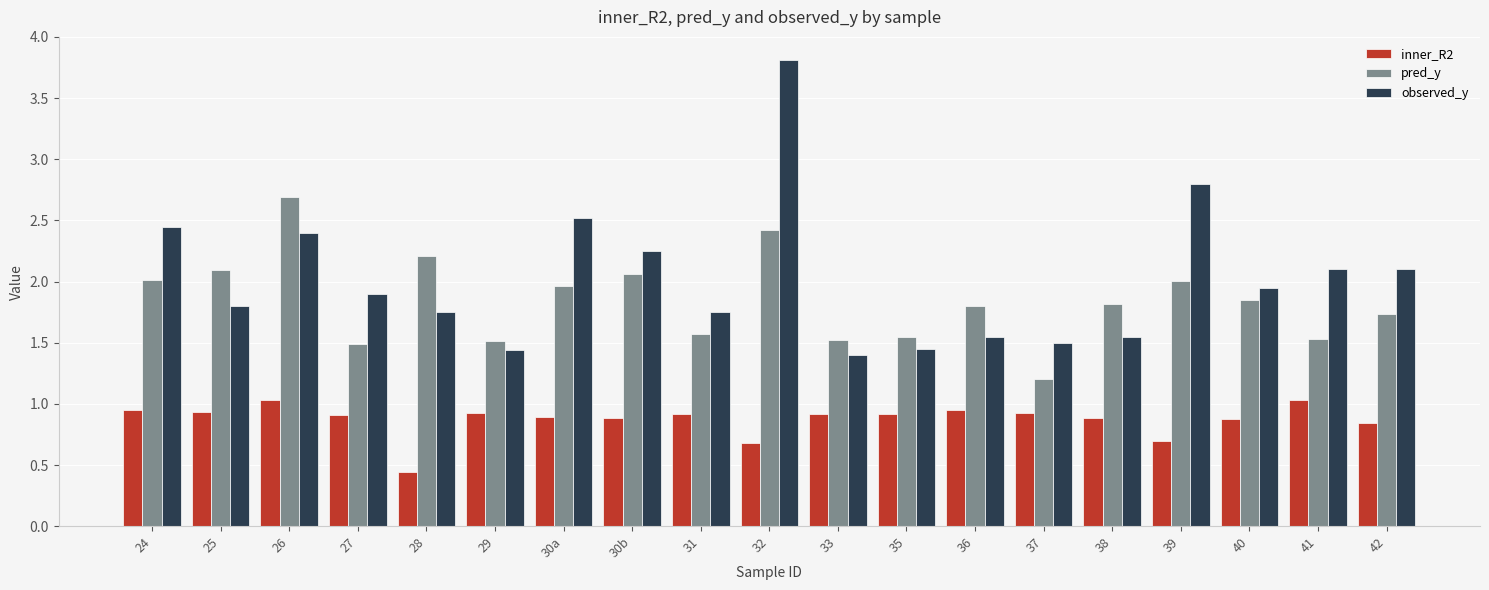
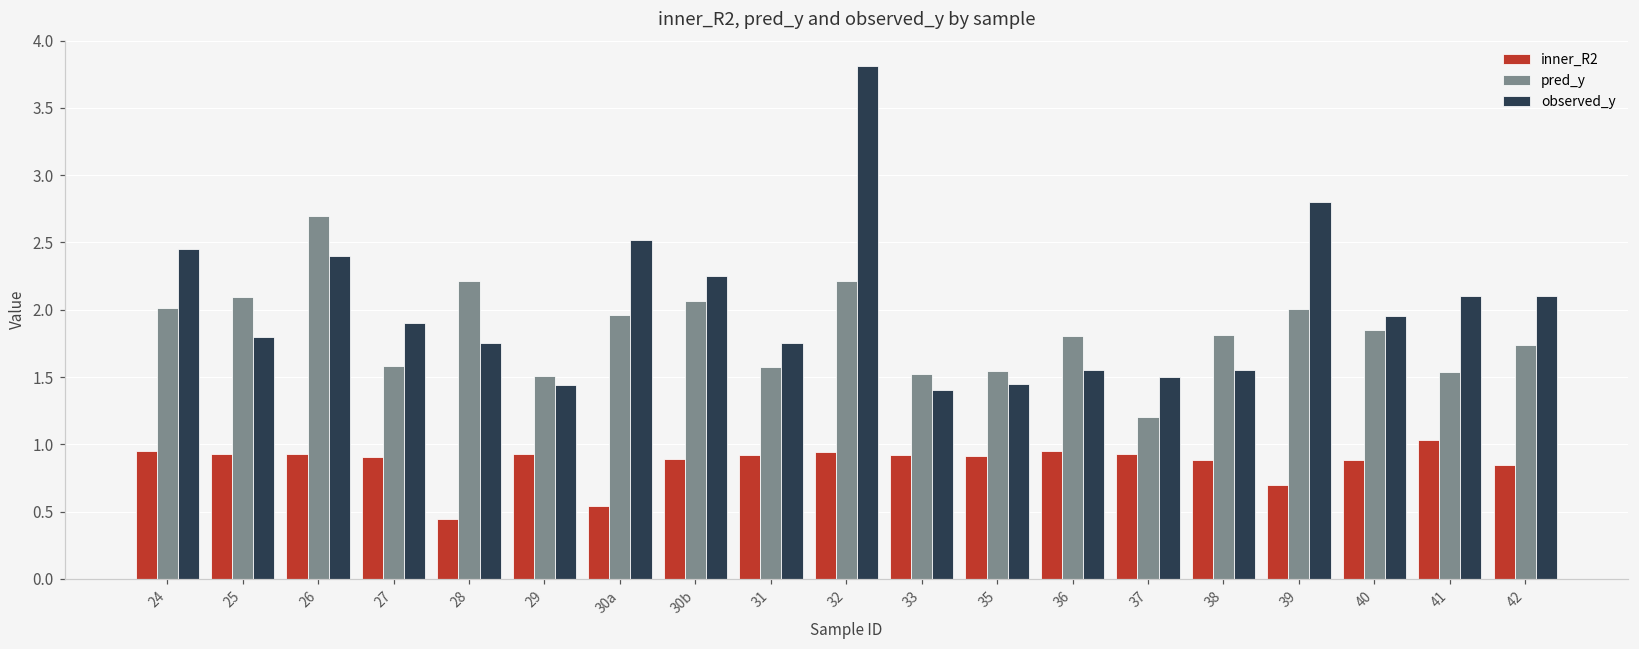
  {
    "inner_R2": {
      "24": 0.95,
      "25": 0.93,
-     "26": 1.03,
+     "26": 0.93,
      "27": 0.91,
      "28": 0.45,
      "29": 0.93,
-     "30a": 0.89,
+     "30a": 0.54,
      "30b": 0.89,
      "31": 0.92,
-     "32": 0.68,
+     "32": 0.95,
      "33": 0.92,
      "35": 0.92,
      "36": 0.95,
      "37": 0.93,
      "38": 0.89,
      "39": 0.70,
      "40": 0.88,
      "41": 1.03,
      "42": 0.84
    },
    "pred_y": {
      "24": 2.02,
      "25": 2.10,
      "26": 2.69,
-     "27": 1.49,
+     "27": 1.58,
      "28": 2.21,
      "29": 1.51,
      "30a": 1.96,
      "30b": 2.06,
      "31": 1.57,
-     "32": 2.42,
+     "32": 2.21,
      "33": 1.52,
      "35": 1.54,
      "36": 1.80,
      "37": 1.20,
      "38": 1.81,
      "39": 2.01,
      "40": 1.85,
      "41": 1.53,
      "42": 1.74
    },
    "observed_y": {
      "24": 2.45,
      "25": 1.80,
      "26": 2.40,
      "27": 1.90,
      "28": 1.75,
      "29": 1.44,
      "30a": 2.52,
      "30b": 2.25,
      "31": 1.75,
      "32": 3.81,
      "33": 1.40,
      "35": 1.45,
      "36": 1.55,
      "37": 1.50,
      "38": 1.55,
      "39": 2.80,
      "40": 1.95,
      "41": 2.10,
      "42": 2.10
    }
  }
